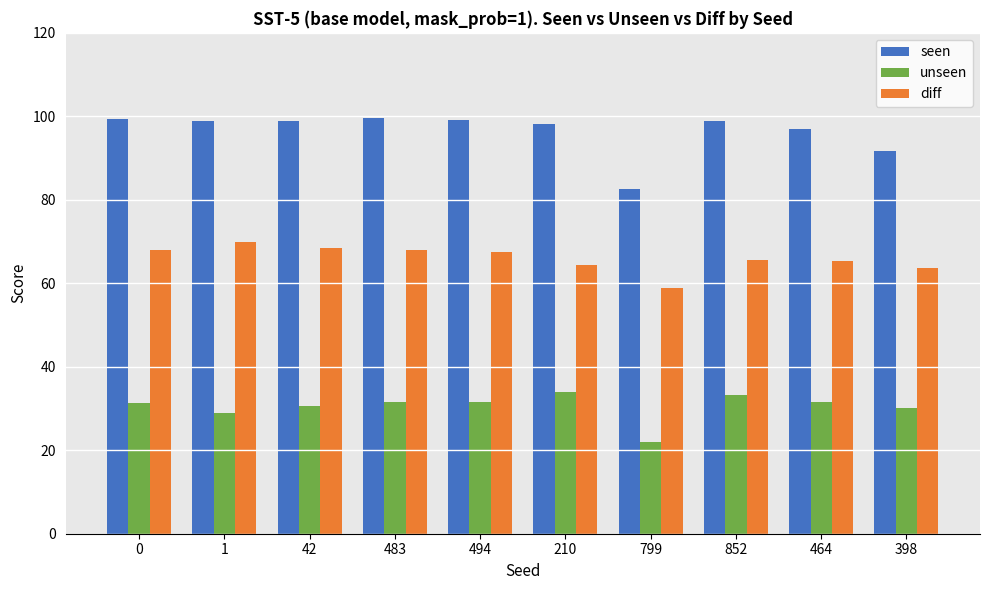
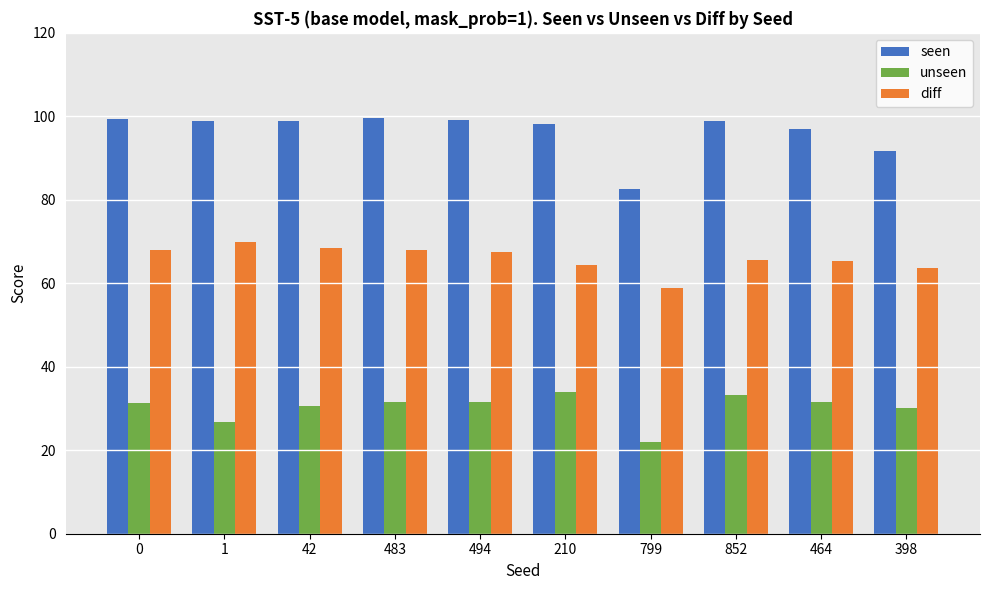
  {
    "seen": {
      "0": 99,
      "1": 99,
      "42": 99,
      "483": 100,
      "494": 99,
      "210": 98,
      "799": 83,
      "852": 99,
      "464": 97,
      "398": 92
    },
    "unseen": {
      "0": 31,
-     "1": 29,
+     "1": 27,
      "42": 31,
      "483": 32,
      "494": 32,
      "210": 34,
      "799": 22,
      "852": 33,
      "464": 32,
      "398": 30
    },
    "diff": {
      "0": 68,
      "1": 70,
      "42": 68,
      "483": 68,
      "494": 68,
      "210": 64,
      "799": 59,
      "852": 66,
      "464": 65,
      "398": 64
    }
  }
